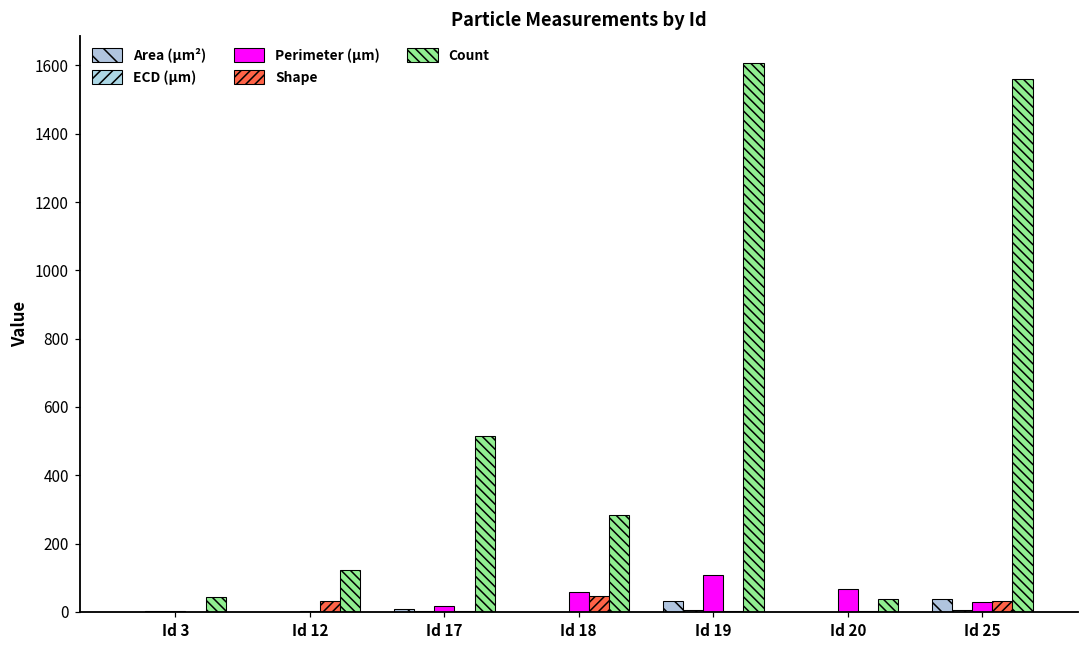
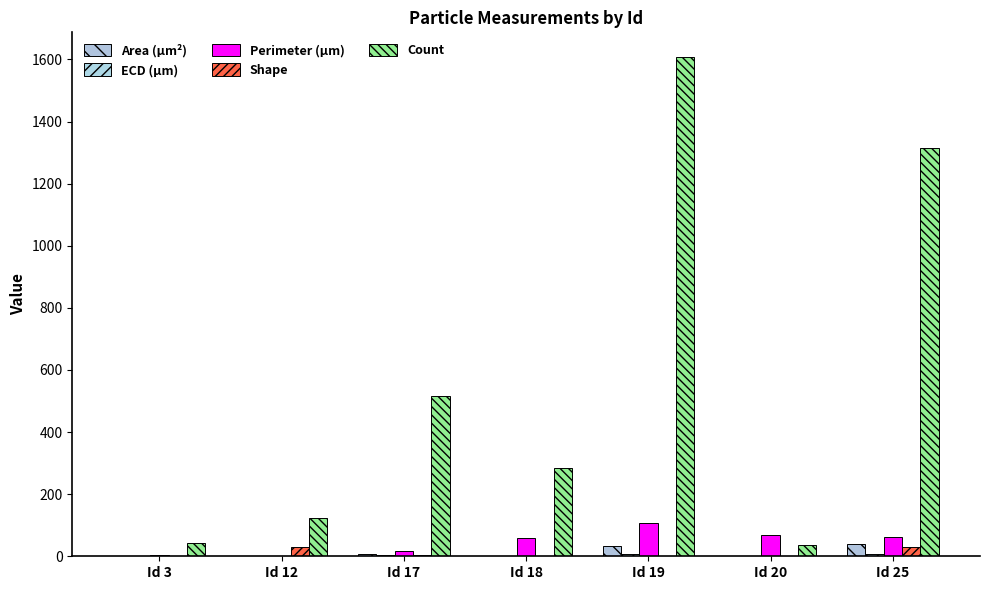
  {
    "Perimeter (μm)": {
      "Id 17": 20,
      "Id 18": 60,
      "Id 19": 110,
      "Id 20": 70,
-     "Id 25": 30
+     "Id 25": 60
    },
    "Shape": {
      "Id 12": 30,
-     "Id 18": 50,
+     "Id 18": 0,
      "Id 25": 30
    },
    "Count": {
      "Id 3": 40,
      "Id 12": 120,
      "Id 17": 520,
      "Id 18": 280,
      "Id 19": 1610,
      "Id 20": 40,
-     "Id 25": 1560
+     "Id 25": 1310
    }
  }
